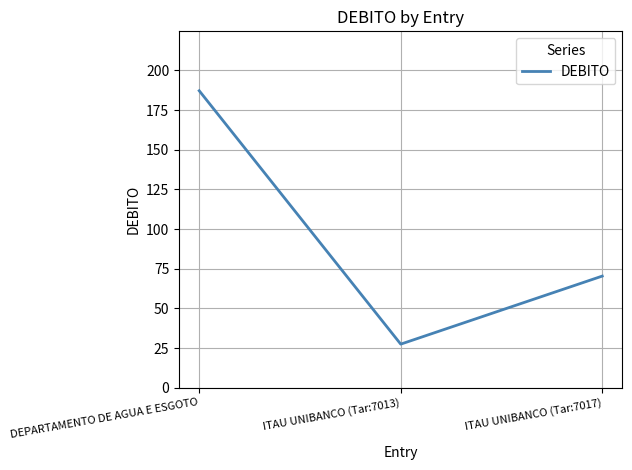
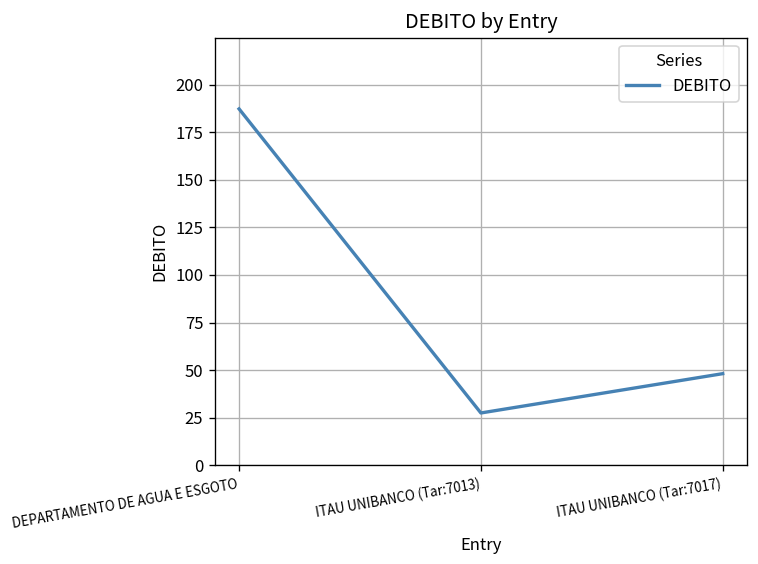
  {
    "DEPARTAMENTO DE AGUA E ESGOTO": 187,
    "ITAU UNIBANCO (Tar:7013)": 28,
-   "ITAU UNIBANCO (Tar:7017)": 70
+   "ITAU UNIBANCO (Tar:7017)": 48
  }
